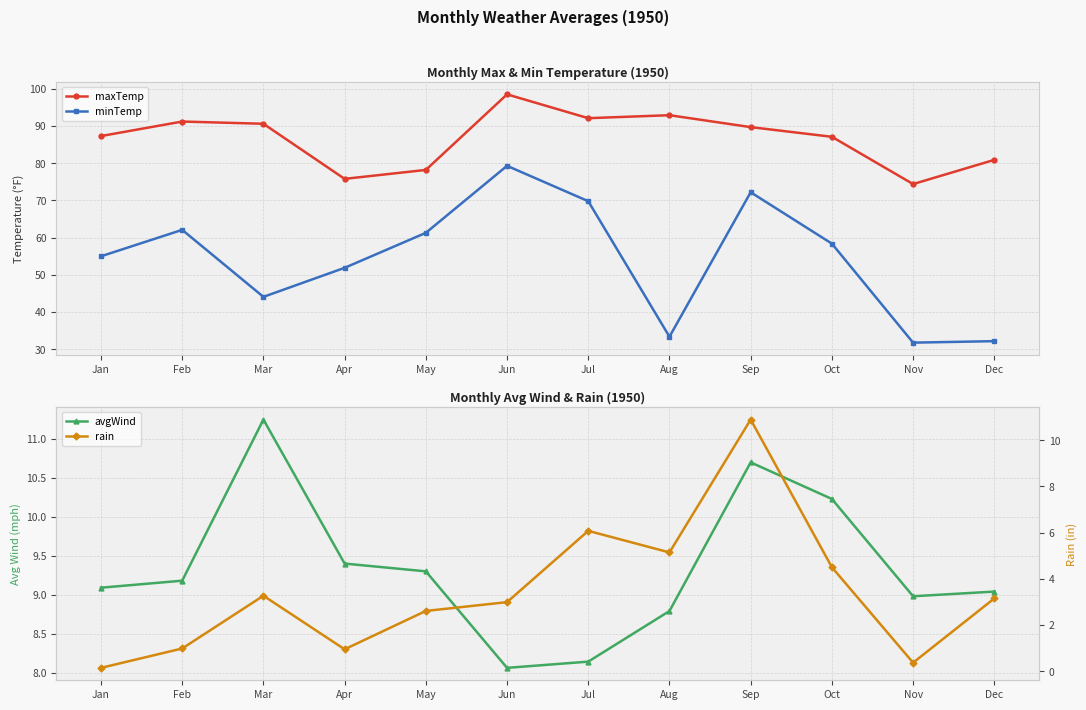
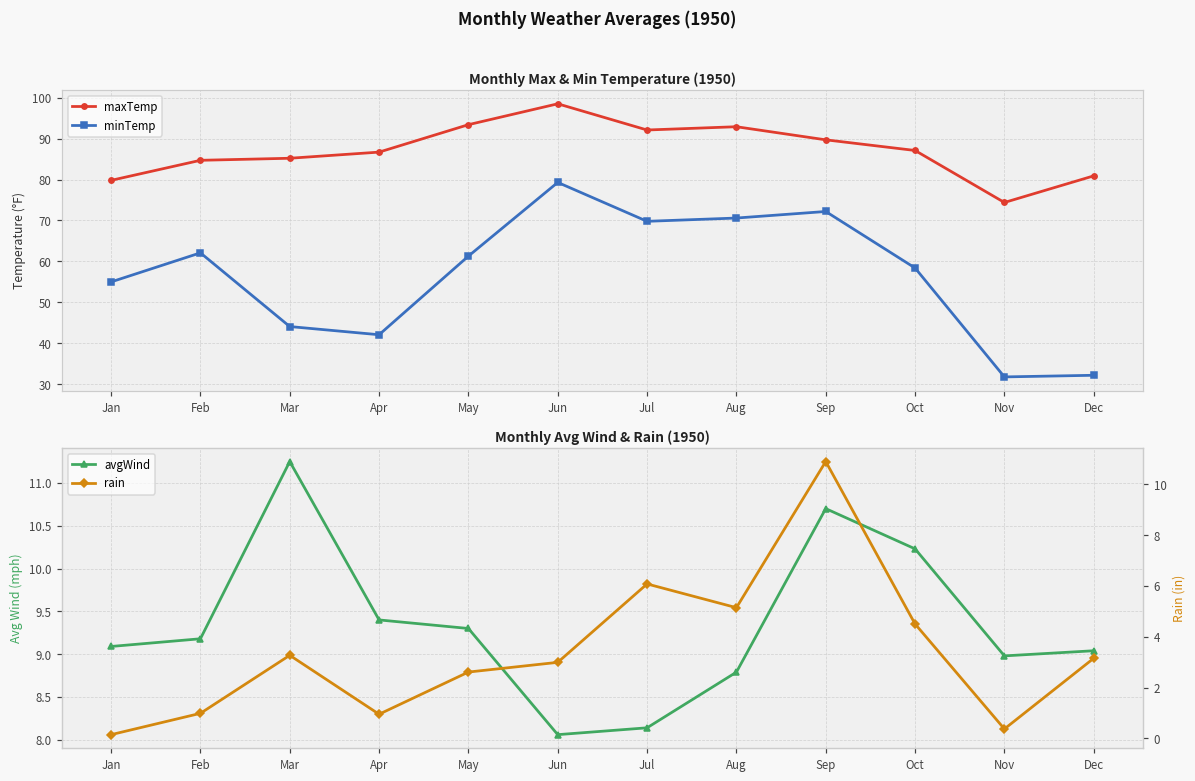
  {
    "Monthly Max & Min Temperature (1950)": {
      "maxTemp": {
-       "Jan": 87,
-       "Feb": 91,
-       "Mar": 91,
-       "Apr": 76,
-       "May": 78,
+       "Jan": 80,
+       "Feb": 85,
+       "Mar": 85,
+       "Apr": 87,
+       "May": 93,
        "Jun": 99,
        "Jul": 92,
        "Aug": 93,
        "Sep": 90,
        "Oct": 87,
        "Nov": 74,
        "Dec": 81
      },
      "minTemp": {
        "Jan": 55,
        "Feb": 62,
        "Mar": 44,
-       "Apr": 52,
+       "Apr": 42,
        "May": 61,
        "Jun": 79,
        "Jul": 70,
-       "Aug": 33,
+       "Aug": 71,
        "Sep": 72,
        "Oct": 58,
        "Nov": 32,
        "Dec": 32
      }
    }
  }
